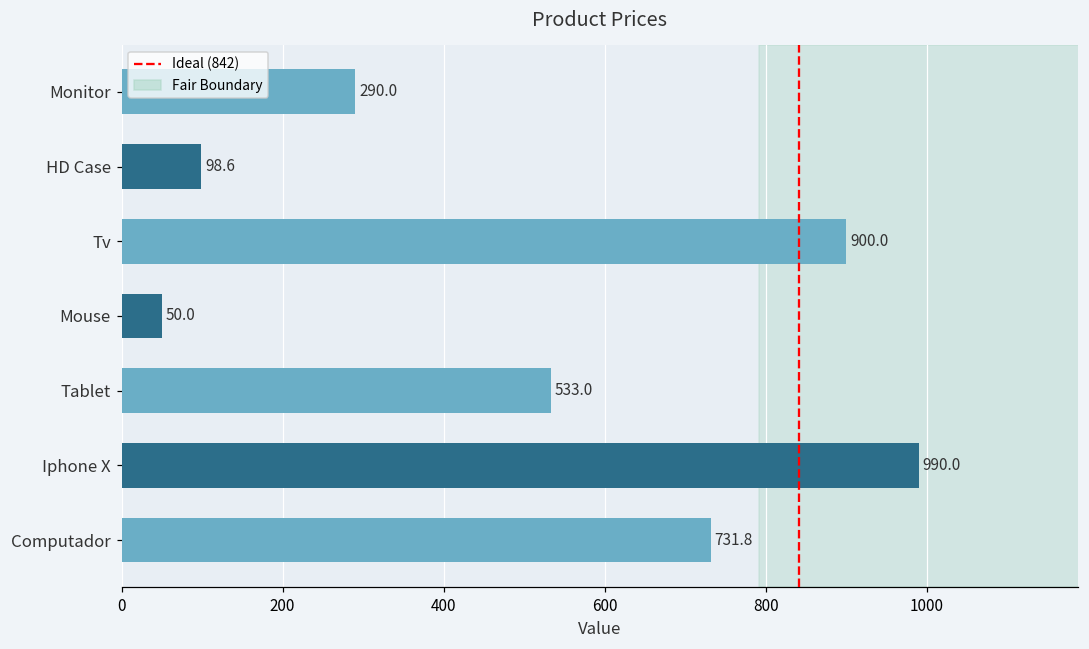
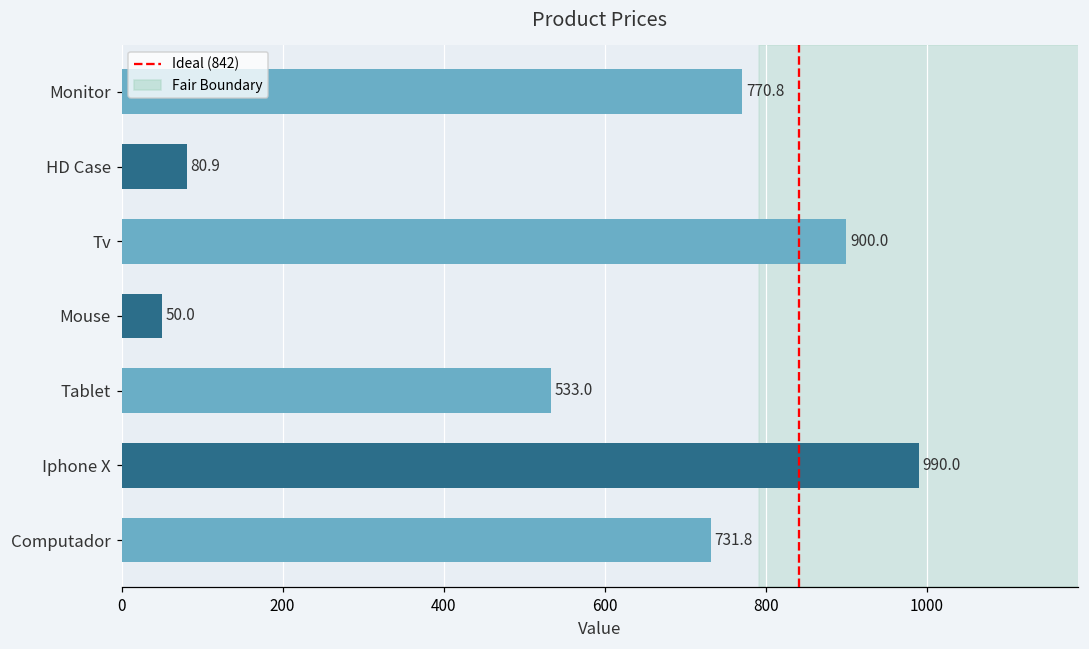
  {
-   "Monitor": 290.0,
-   "HD Case": 98.6,
+   "Monitor": 770.8,
+   "HD Case": 80.9,
    "Tv": 900.0,
    "Mouse": 50.0,
    "Tablet": 533.0,
    "Iphone X": 990.0,
    "Computador": 731.8
  }
